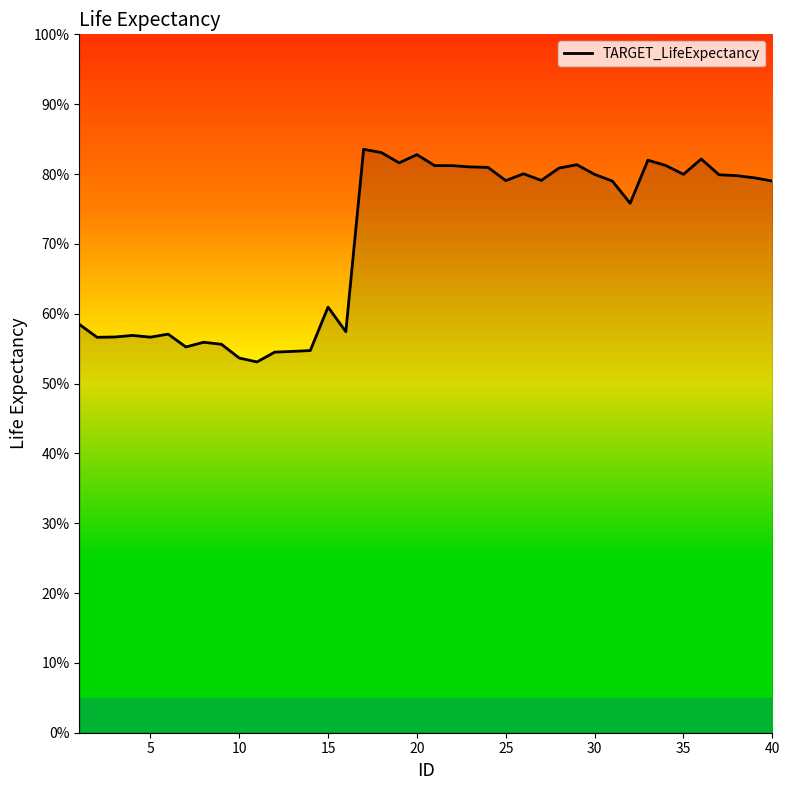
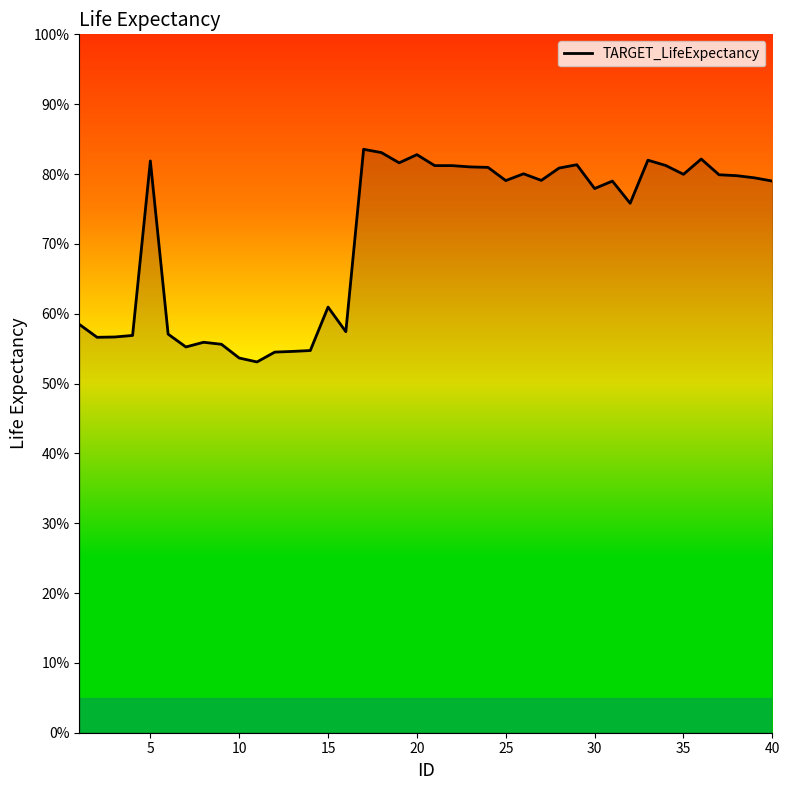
  {
-   "5": "57%",
+   "5": "82%",
    "10": "54%",
    "15": "61%",
    "20": "83%",
    "25": "79%",
-   "30": "80%",
+   "30": "78%",
    "35": "80%",
    "40": "79%"
  }
